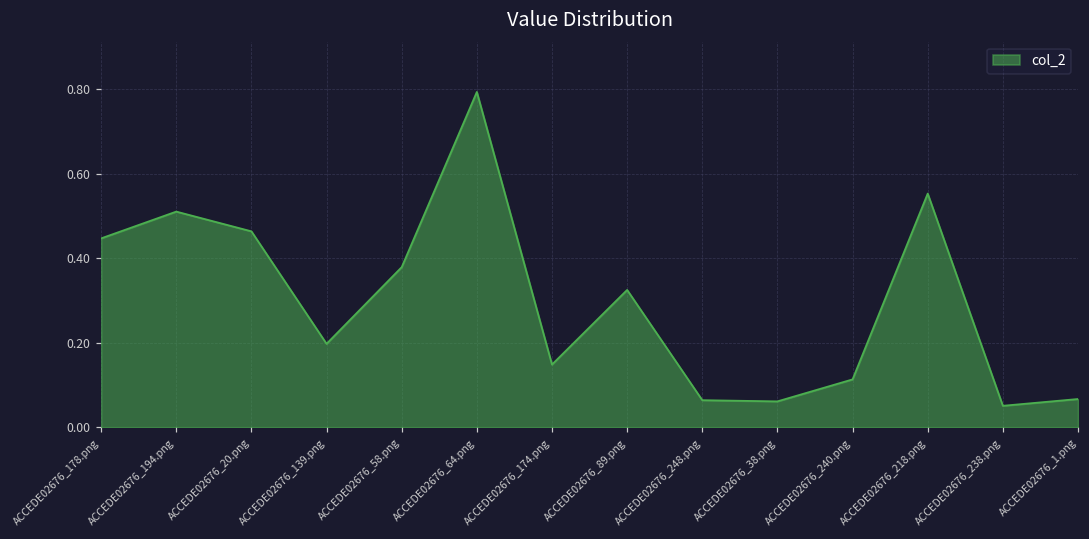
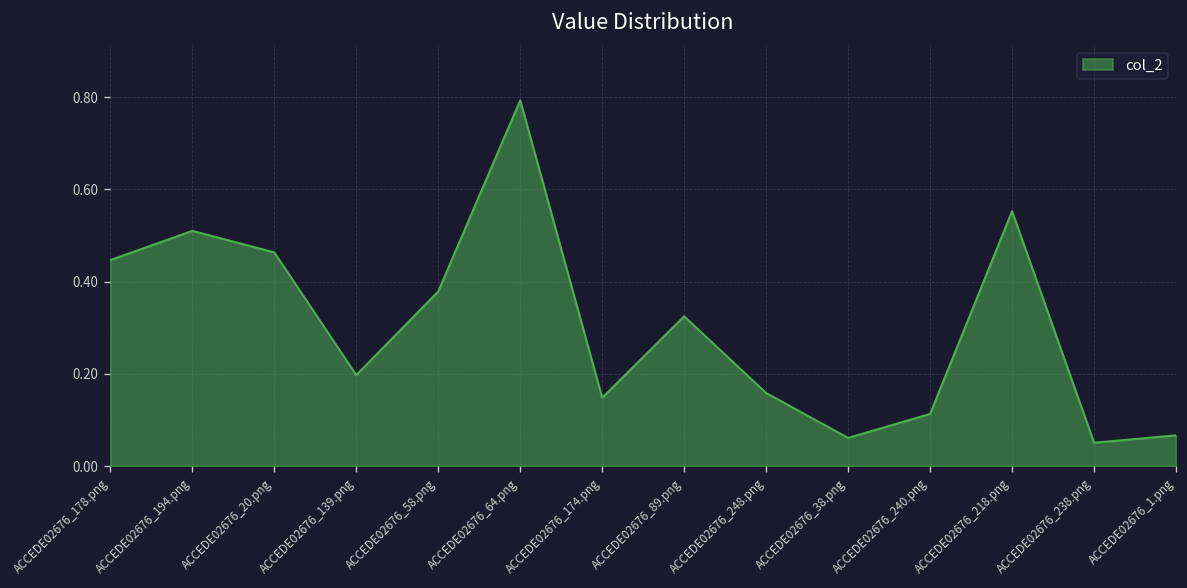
  {
    "ACCEDE02676_178.png": 0.45,
    "ACCEDE02676_194.png": 0.51,
    "ACCEDE02676_20.png": 0.46,
    "ACCEDE02676_139.png": 0.20,
    "ACCEDE02676_58.png": 0.38,
    "ACCEDE02676_64.png": 0.79,
    "ACCEDE02676_174.png": 0.15,
    "ACCEDE02676_89.png": 0.32,
-   "ACCEDE02676_248.png": 0.06,
+   "ACCEDE02676_248.png": 0.16,
    "ACCEDE02676_38.png": 0.06,
    "ACCEDE02676_240.png": 0.11,
    "ACCEDE02676_218.png": 0.55,
    "ACCEDE02676_238.png": 0.05,
    "ACCEDE02676_1.png": 0.07
  }
